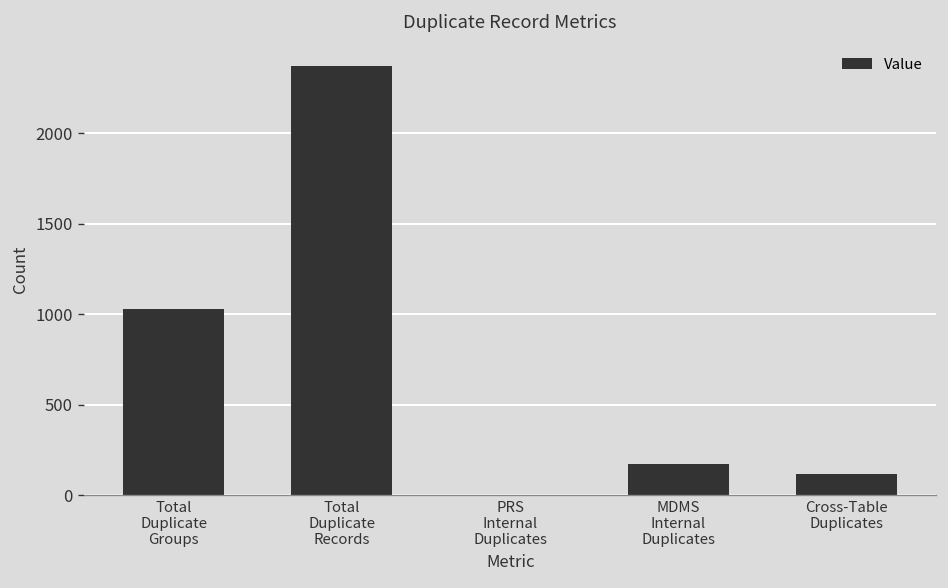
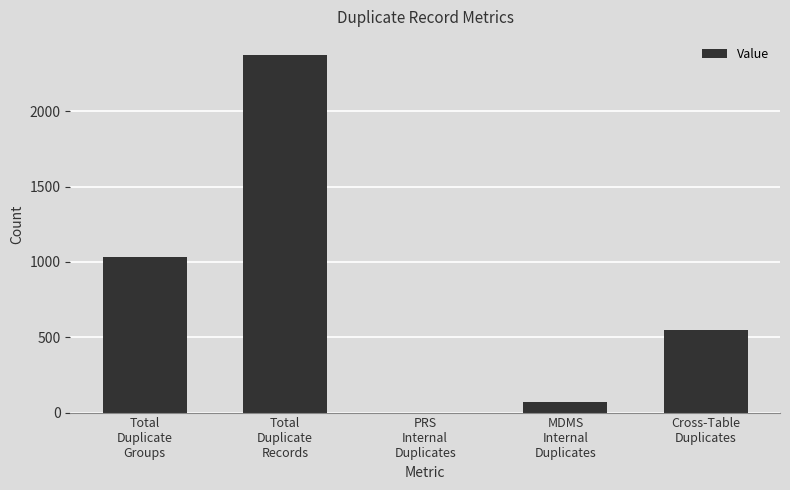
  {
    "Total Duplicate Groups": 1030,
    "Total Duplicate Records": 2370,
    "PRS Internal Duplicates": 0,
-   "MDMS Internal Duplicates": 170,
-   "Cross-Table Duplicates": 120
+   "MDMS Internal Duplicates": 70,
+   "Cross-Table Duplicates": 550
  }
